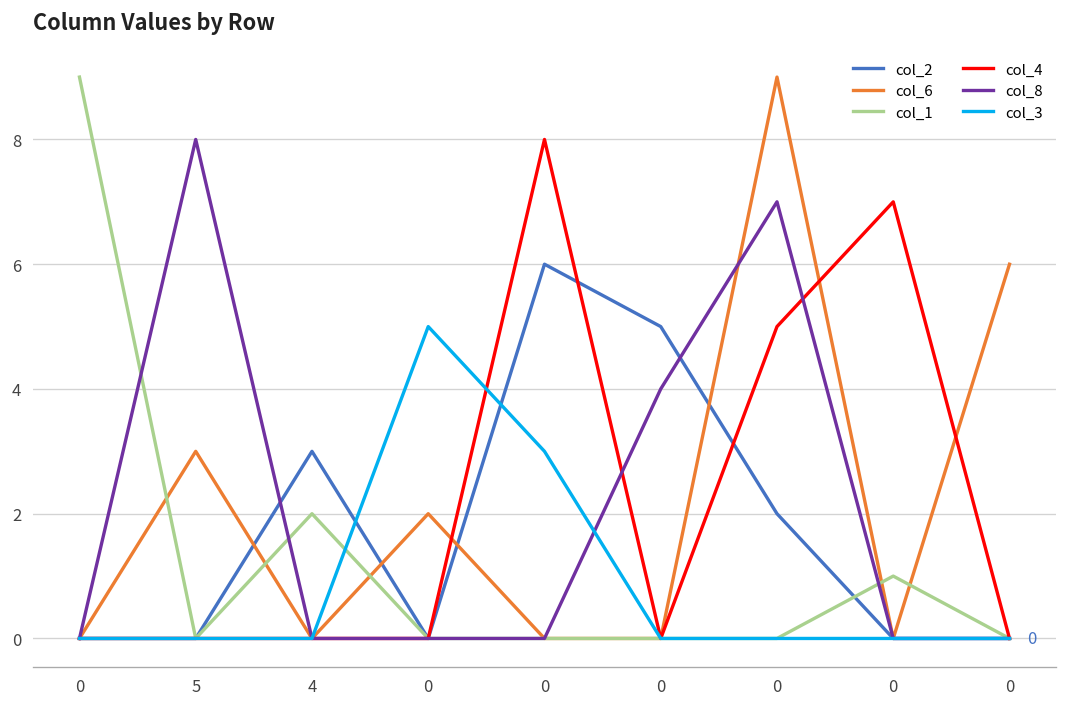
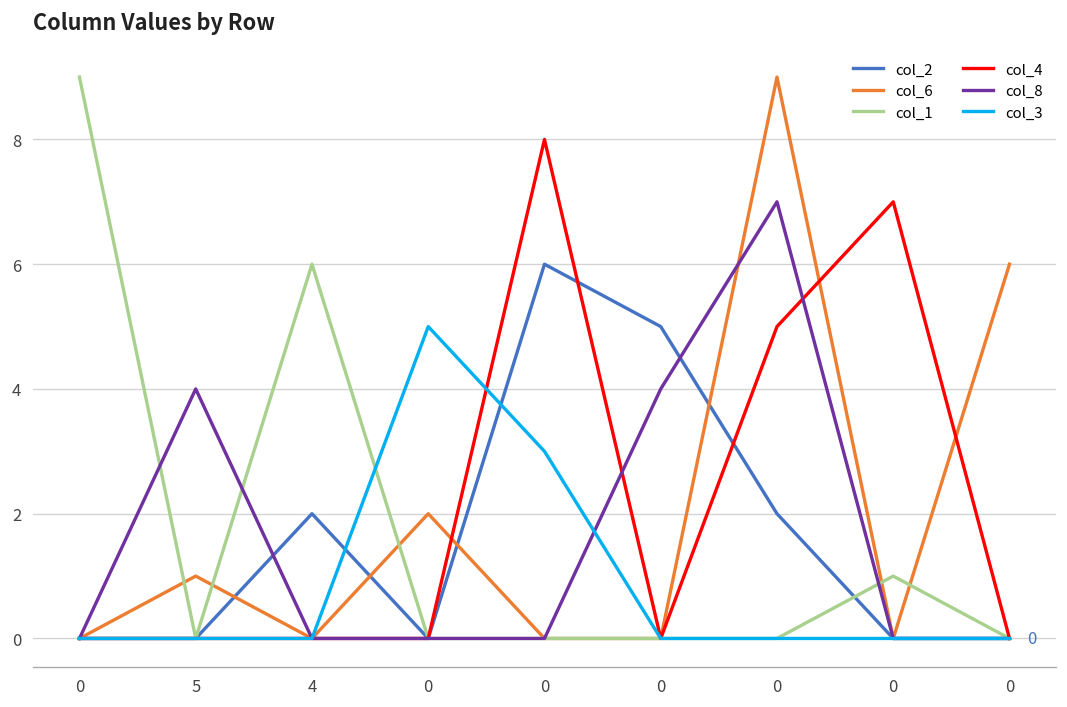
  {
    "col_2": {
-     "4": 3
+     "4": 2
    },
    "col_6": {
-     "5": 3
+     "5": 1
    },
    "col_1": {
-     "4": 2
+     "4": 6
    },
    "col_8": {
-     "5": 8
+     "5": 4
    }
  }
